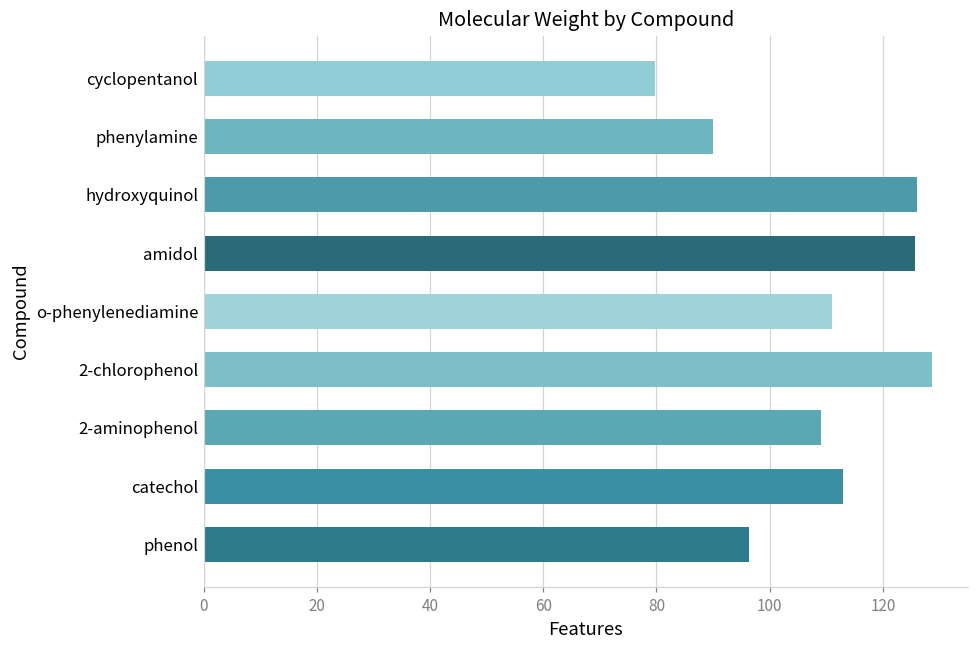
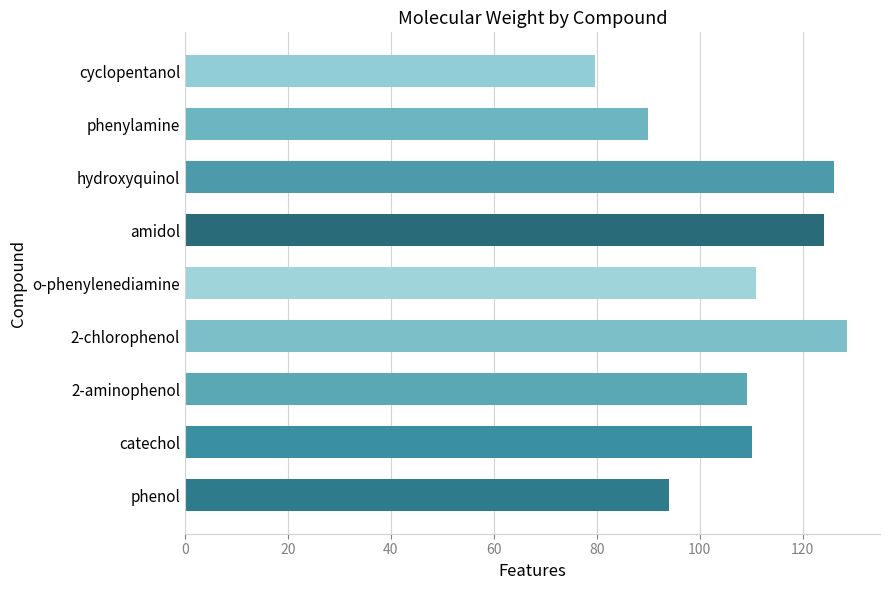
  {
    "cyclopentanol": 80,
    "phenylamine": 90,
    "hydroxyquinol": 126,
-   "amidol": 126,
+   "amidol": 124,
    "o-phenylenediamine": 111,
    "2-chlorophenol": 129,
    "2-aminophenol": 109,
-   "catechol": 113,
-   "phenol": 96
+   "catechol": 110,
+   "phenol": 94
  }
